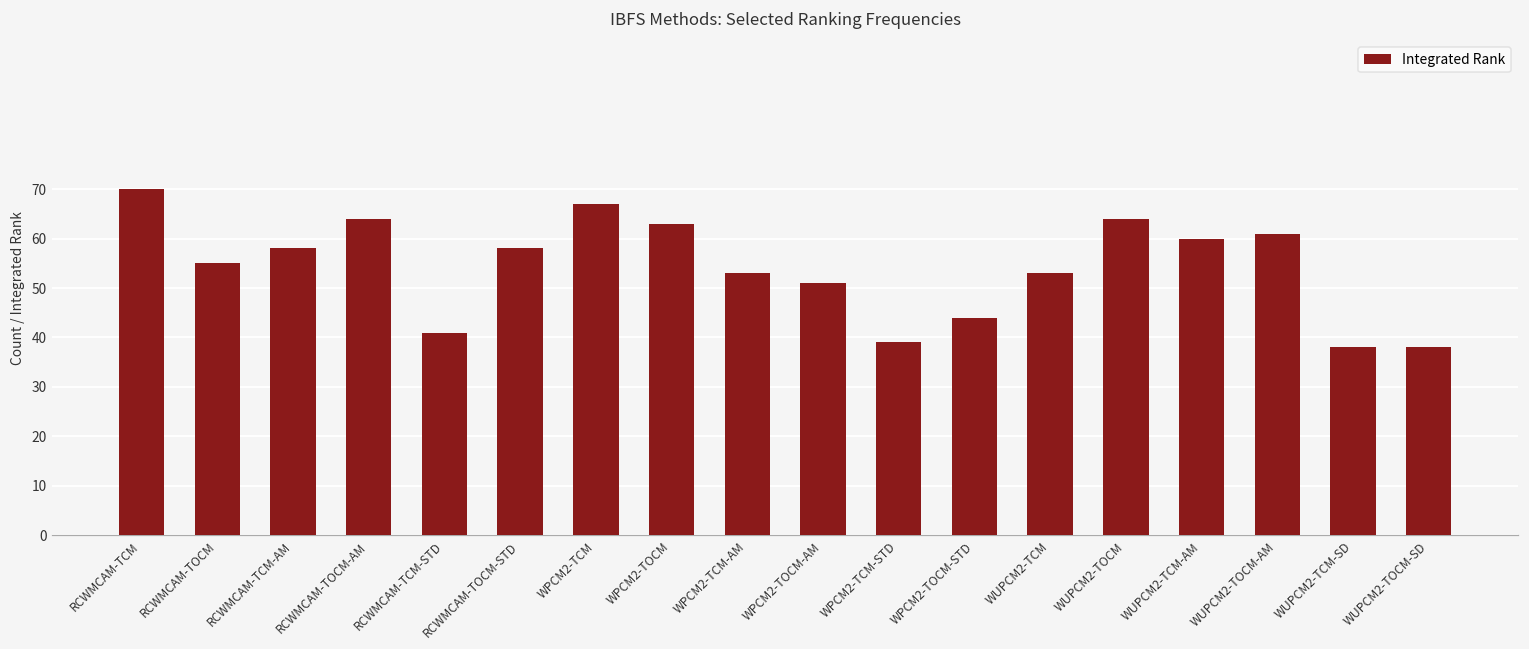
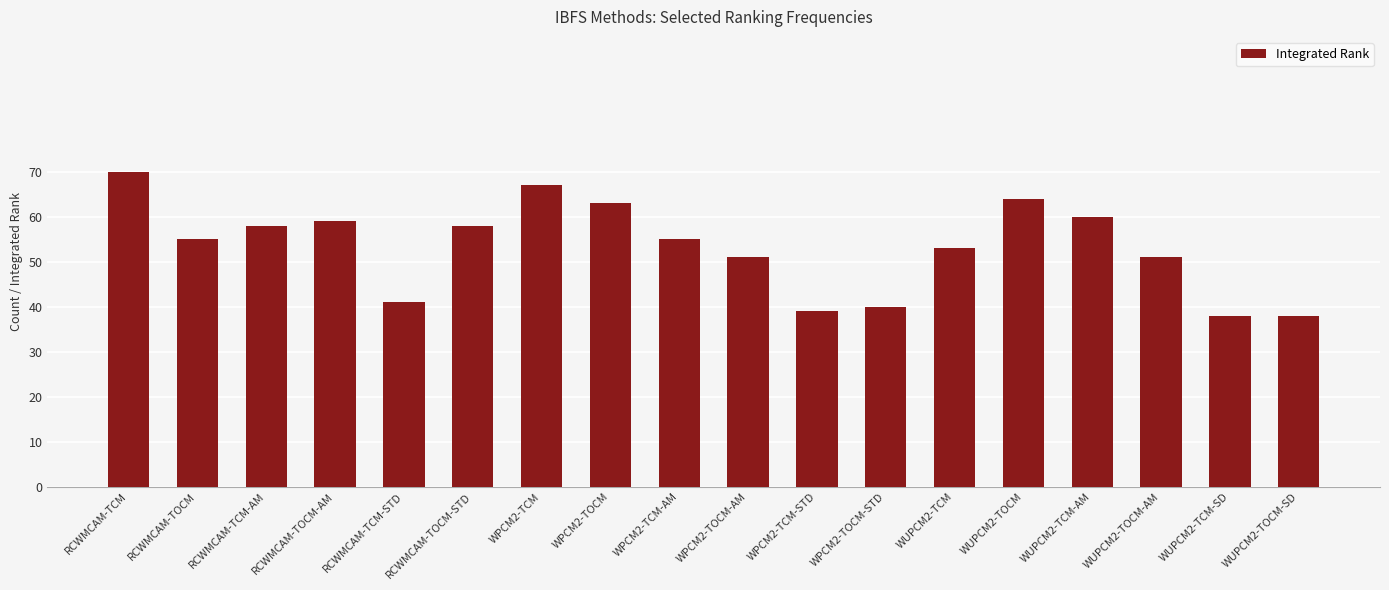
  {
    "RCWMCAM-TCM": 70,
    "RCWMCAM-TOCM": 55,
    "RCWMCAM-TCM-AM": 58,
-   "RCWMCAM-TOCM-AM": 64,
+   "RCWMCAM-TOCM-AM": 59,
    "RCWMCAM-TCM-STD": 41,
    "RCWMCAM-TOCM-STD": 58,
    "WPCM2-TCM": 67,
    "WPCM2-TOCM": 63,
-   "WPCM2-TCM-AM": 53,
+   "WPCM2-TCM-AM": 55,
    "WPCM2-TOCM-AM": 51,
    "WPCM2-TCM-STD": 39,
-   "WPCM2-TOCM-STD": 44,
+   "WPCM2-TOCM-STD": 40,
    "WUPCM2-TCM": 53,
    "WUPCM2-TOCM": 64,
    "WUPCM2-TCM-AM": 60,
-   "WUPCM2-TOCM-AM": 61,
+   "WUPCM2-TOCM-AM": 51,
    "WUPCM2-TCM-SD": 38,
    "WUPCM2-TOCM-SD": 38
  }
